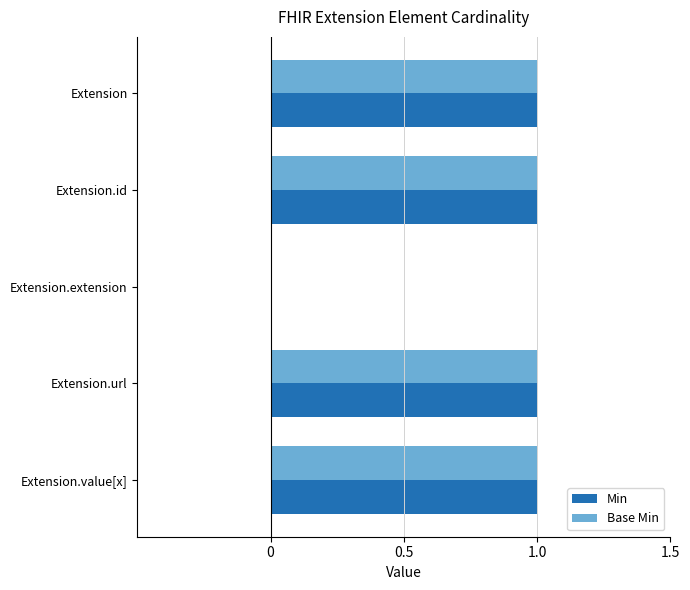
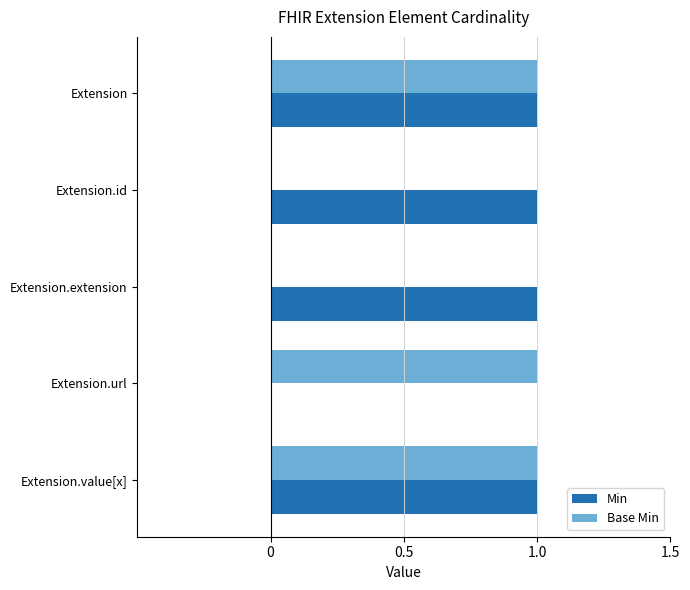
  {
    "Min": {
      "Extension": 1,
      "Extension.id": 1,
-     "Extension.extension": 0,
-     "Extension.url": 1,
+     "Extension.extension": 1,
+     "Extension.url": 0,
      "Extension.value[x]": 1
    },
    "Base Min": {
      "Extension": 1,
-     "Extension.id": 1,
+     "Extension.id": 0,
      "Extension.extension": 0,
      "Extension.url": 1,
      "Extension.value[x]": 1
    }
  }
